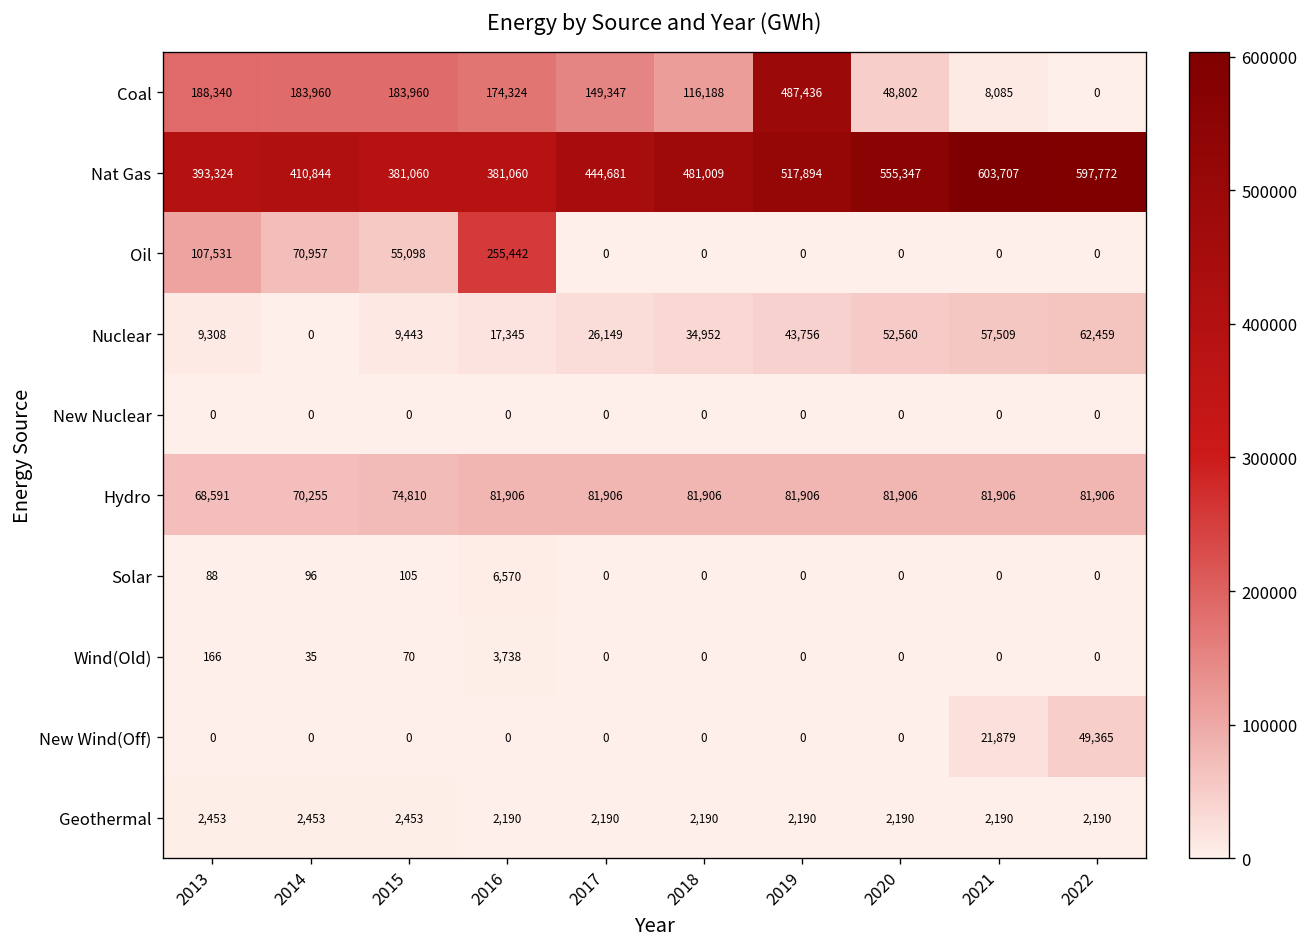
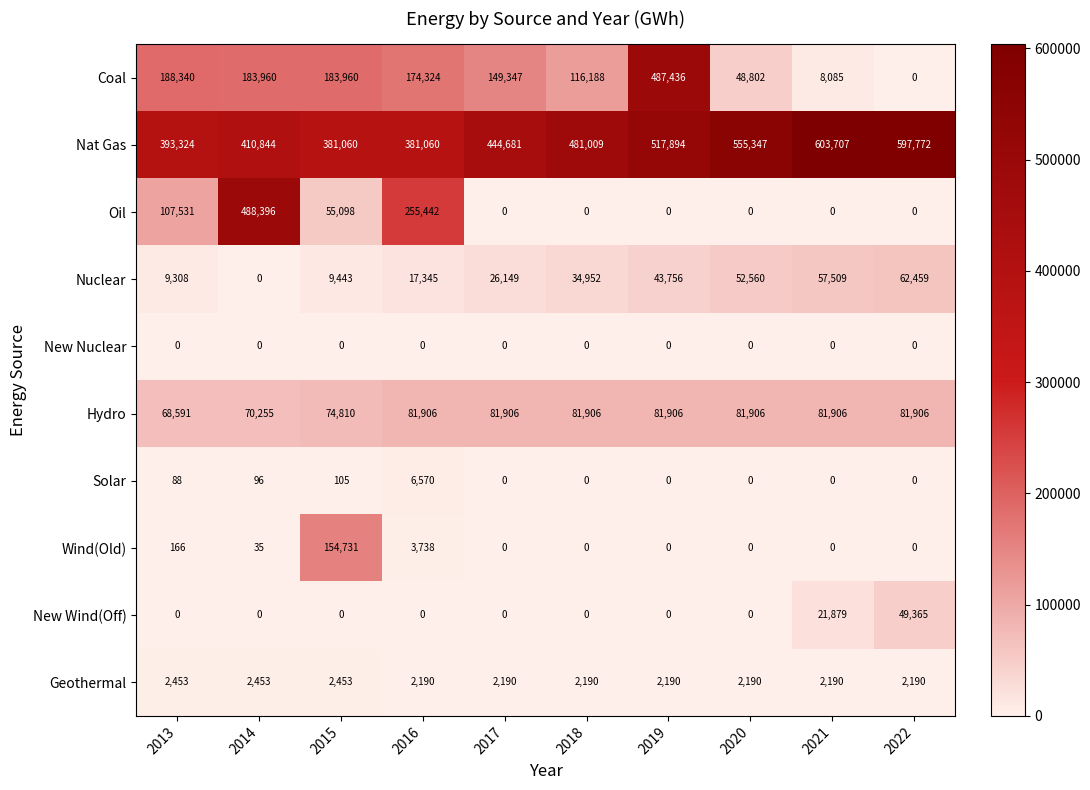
  {
    "Coal": {
      "2013": "188,340",
      "2014": "183,960",
      "2015": "183,960",
      "2016": "174,324",
      "2017": "149,347",
      "2018": "116,188",
      "2019": "487,436",
      "2020": "48,802",
      "2021": "8,085",
      "2022": "0"
    },
    "Nat Gas": {
      "2013": "393,324",
      "2014": "410,844",
      "2015": "381,060",
      "2016": "381,060",
      "2017": "444,681",
      "2018": "481,009",
      "2019": "517,894",
      "2020": "555,347",
      "2021": "603,707",
      "2022": "597,772"
    },
    "Oil": {
      "2013": "107,531",
-     "2014": "70,957",
+     "2014": "488,396",
      "2015": "55,098",
      "2016": "255,442",
      "2017": "0",
      "2018": "0",
      "2019": "0",
      "2020": "0",
      "2021": "0",
      "2022": "0"
    },
    "Nuclear": {
      "2013": "9,308",
      "2014": "0",
      "2015": "9,443",
      "2016": "17,345",
      "2017": "26,149",
      "2018": "34,952",
      "2019": "43,756",
      "2020": "52,560",
      "2021": "57,509",
      "2022": "62,459"
    },
    "New Nuclear": {
      "2013": "0",
      "2014": "0",
      "2015": "0",
      "2016": "0",
      "2017": "0",
      "2018": "0",
      "2019": "0",
      "2020": "0",
      "2021": "0",
      "2022": "0"
    },
    "Hydro": {
      "2013": "68,591",
      "2014": "70,255",
      "2015": "74,810",
      "2016": "81,906",
      "2017": "81,906",
      "2018": "81,906",
      "2019": "81,906",
      "2020": "81,906",
      "2021": "81,906",
      "2022": "81,906"
    },
    "Solar": {
      "2013": "88",
      "2014": "96",
      "2015": "105",
      "2016": "6,570",
      "2017": "0",
      "2018": "0",
      "2019": "0",
      "2020": "0",
      "2021": "0",
      "2022": "0"
    },
    "Wind(Old)": {
      "2013": "166",
      "2014": "35",
-     "2015": "70",
+     "2015": "154,731",
      "2016": "3,738",
      "2017": "0",
      "2018": "0",
      "2019": "0",
      "2020": "0",
      "2021": "0",
      "2022": "0"
    },
    "New Wind(Off)": {
      "2013": "0",
      "2014": "0",
      "2015": "0",
      "2016": "0",
      "2017": "0",
      "2018": "0",
      "2019": "0",
      "2020": "0",
      "2021": "21,879",
      "2022": "49,365"
    },
    "Geothermal": {
      "2013": "2,453",
      "2014": "2,453",
      "2015": "2,453",
      "2016": "2,190",
      "2017": "2,190",
      "2018": "2,190",
      "2019": "2,190",
      "2020": "2,190",
      "2021": "2,190",
      "2022": "2,190"
    }
  }
